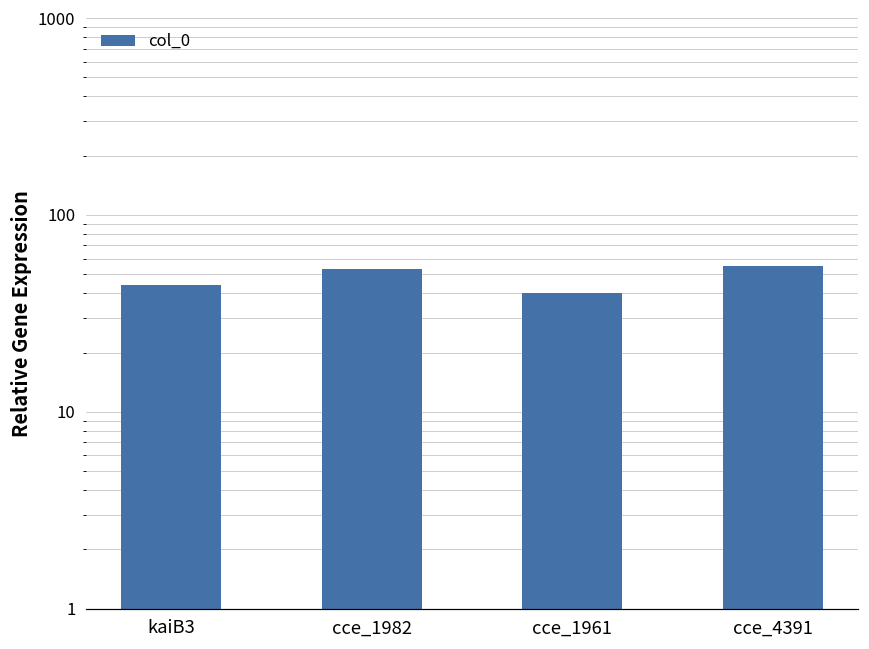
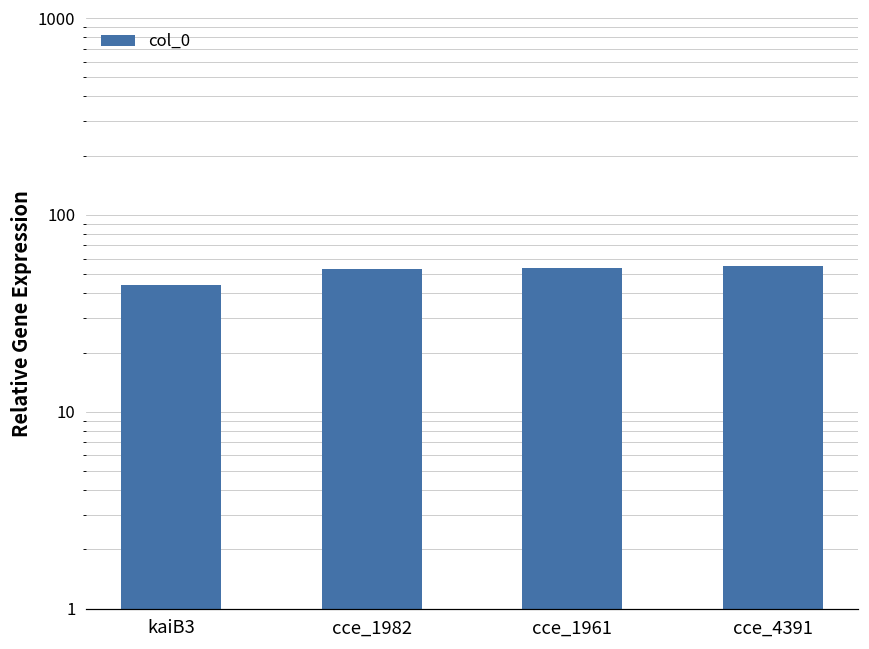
  {
    "kaiB3": 44,
    "cce_1982": 53,
-   "cce_1961": 40,
+   "cce_1961": 54,
    "cce_4391": 55
  }
